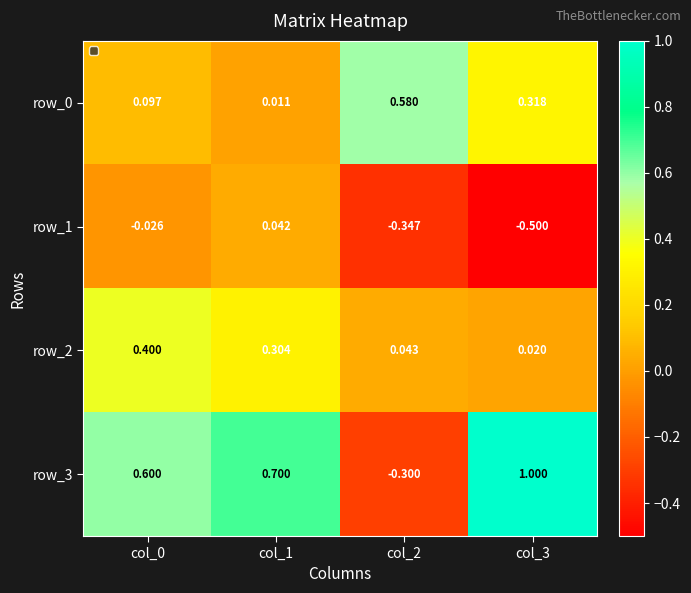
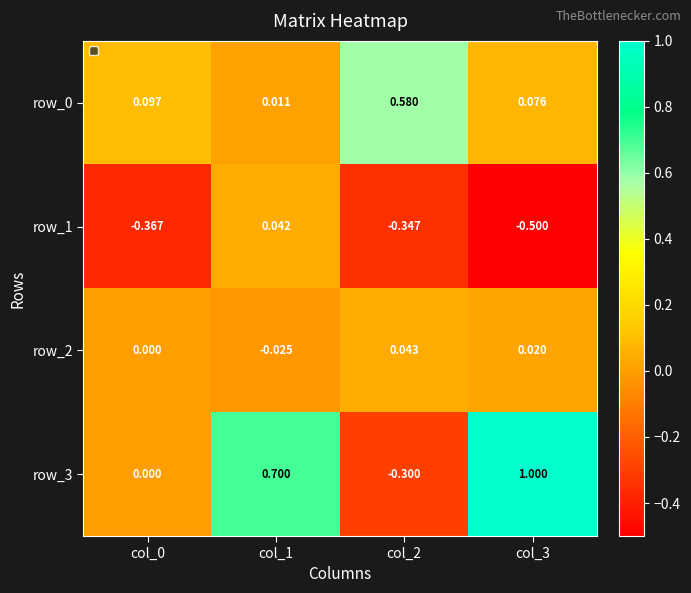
  {
    "row_0": {
      "col_0": 0.097,
      "col_1": 0.011,
      "col_2": 0.580,
-     "col_3": 0.318
+     "col_3": 0.076
    },
    "row_1": {
-     "col_0": -0.026,
+     "col_0": -0.367,
      "col_1": 0.042,
      "col_2": -0.347,
      "col_3": -0.500
    },
    "row_2": {
-     "col_0": 0.400,
-     "col_1": 0.304,
+     "col_0": 0.000,
+     "col_1": -0.025,
      "col_2": 0.043,
      "col_3": 0.020
    },
    "row_3": {
-     "col_0": 0.600,
+     "col_0": 0.000,
      "col_1": 0.700,
      "col_2": -0.300,
      "col_3": 1.000
    }
  }
